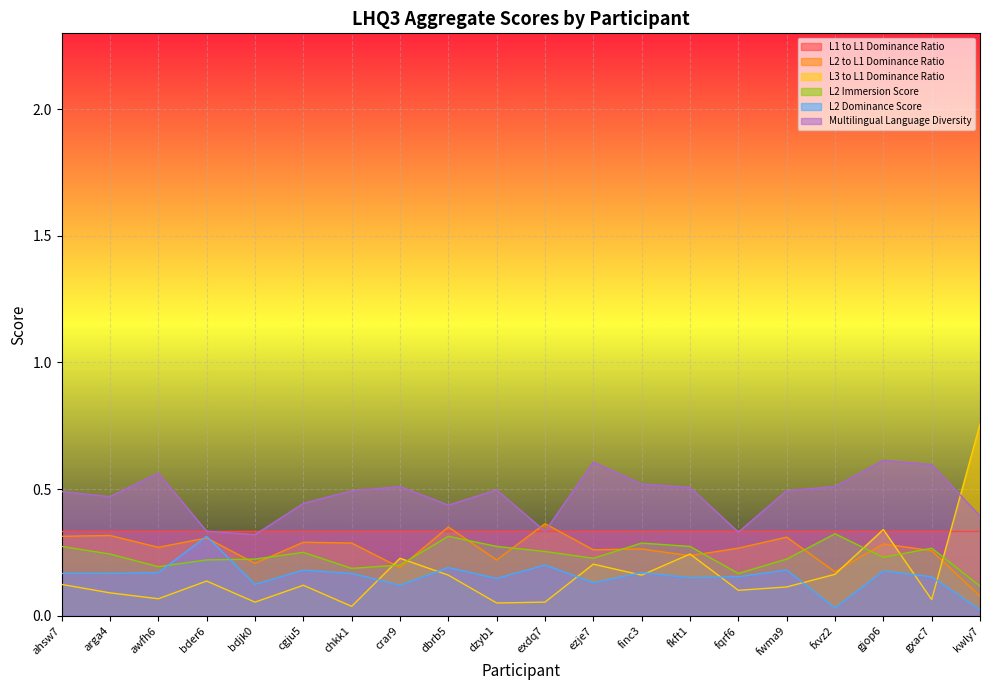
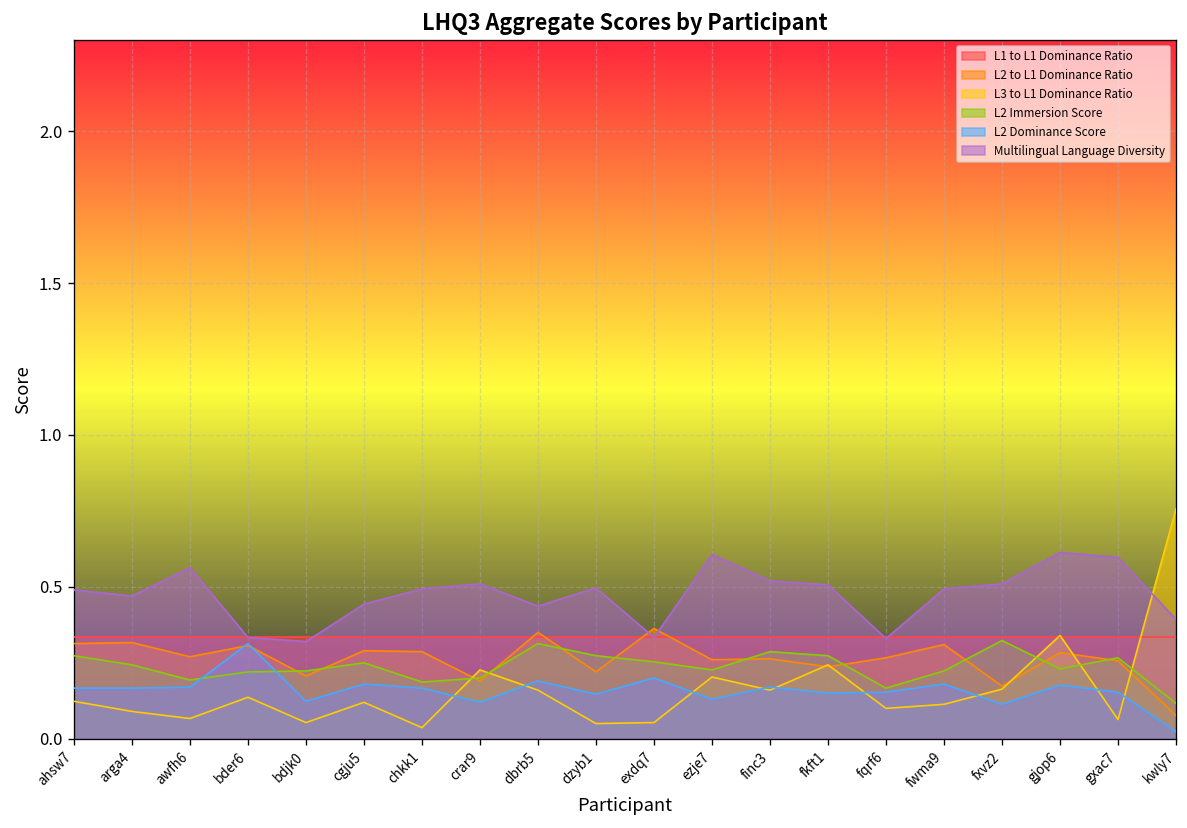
  {
    "L1 to L1 Dominance Ratio": {
      "ahsw7": 0.33,
      "arga4": 0.33,
      "awfh6": 0.33,
      "bdjk0": 0.33,
      "cgju5": 0.33,
      "chkk1": 0.33,
      "crar9": 0.33,
      "dbrb5": 0.33,
      "dzyb1": 0.33,
      "ezje7": 0.33,
      "finc3": 0.33,
      "fkft1": 0.33,
      "fwma9": 0.33,
      "fxvz2": 0.33,
      "gxac7": 0.33,
      "kwly7": 0.33
    },
    "L2 Immersion Score": {
      "ahsw7": 0.27,
      "arga4": 0.24,
      "awfh6": 0.19,
      "bder6": 0.22,
      "bdjk0": 0.22,
      "cgju5": 0.25,
      "chkk1": 0.19,
      "dbrb5": 0.31,
      "dzyb1": 0.27,
      "exdq7": 0.25,
      "ezje7": 0.23,
      "finc3": 0.29,
      "fkft1": 0.27,
      "fqrf6": 0.17,
      "fwma9": 0.22,
      "fxvz2": 0.32,
      "gjop6": 0.23,
      "gxac7": 0.27,
      "kwly7": 0.12
    },
    "L2 Dominance Score": {
      "ahsw7": 0.17,
      "arga4": 0.17,
      "awfh6": 0.17,
      "bdjk0": 0.12,
      "cgju5": 0.18,
      "chkk1": 0.17,
      "crar9": 0.12,
      "dbrb5": 0.19,
      "dzyb1": 0.15,
      "exdq7": 0.20,
      "ezje7": 0.13,
      "fkft1": 0.15,
      "fqrf6": 0.15,
      "fwma9": 0.18,
-     "fxvz2": 0.03,
+     "fxvz2": 0.11,
      "gjop6": 0.18,
      "gxac7": 0.15,
      "kwly7": 0.02
    },
    "Multilingual Language Diversity": {
      "ahsw7": 0.49,
      "arga4": 0.47,
      "awfh6": 0.56,
      "bdjk0": 0.32,
      "cgju5": 0.44,
      "chkk1": 0.49,
      "crar9": 0.51,
      "dbrb5": 0.44,
      "dzyb1": 0.50,
      "ezje7": 0.61,
      "finc3": 0.52,
      "fkft1": 0.51,
      "fwma9": 0.49,
      "fxvz2": 0.51,
      "gjop6": 0.61,
      "gxac7": 0.60,
      "kwly7": 0.39
    }
  }
